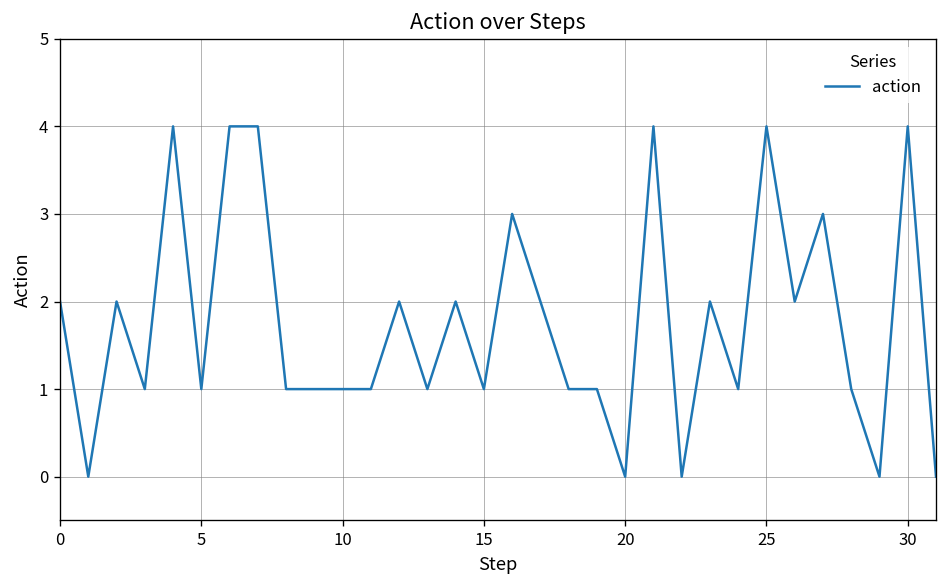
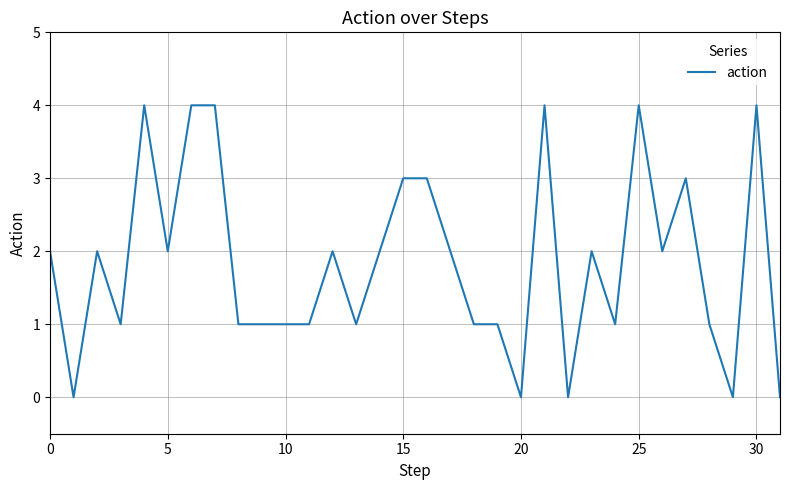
  {
    "0": 2,
-   "5": 1,
+   "5": 2,
    "10": 1,
-   "15": 1,
+   "15": 3,
    "20": 0,
    "25": 4,
    "30": 4
  }
